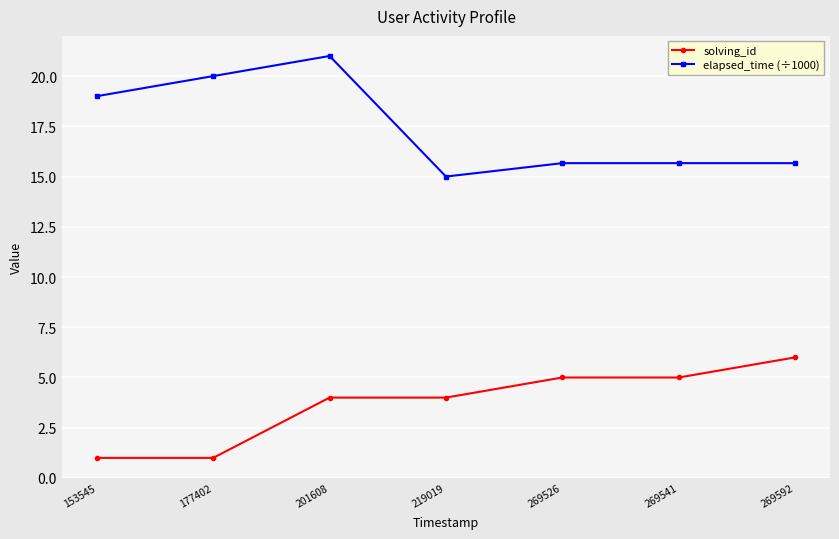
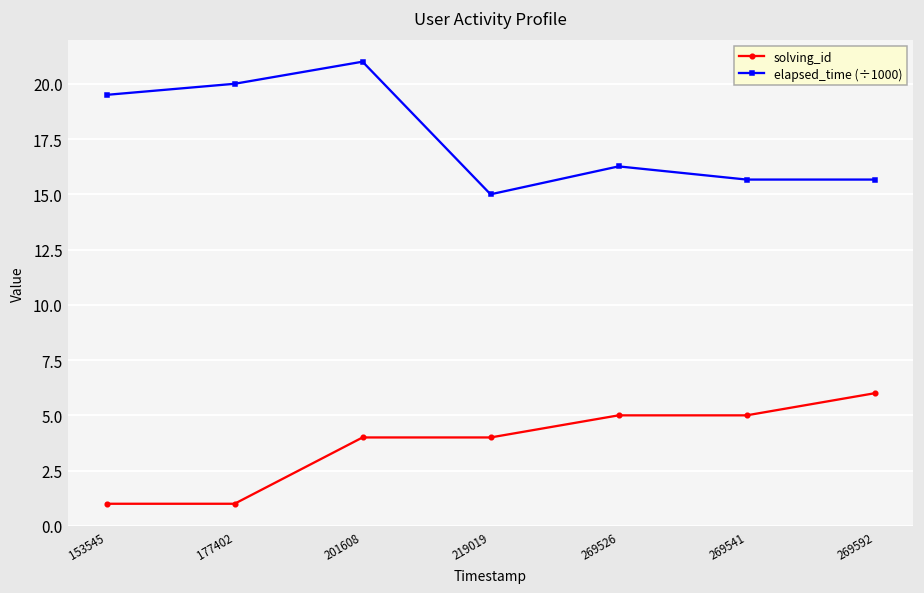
  {
    "solving_id": {
      "153545": 1.0,
      "177402": 1.0,
      "201608": 4.0,
      "219019": 4.0,
      "269526": 5.0,
      "269541": 5.0,
      "269592": 6.0
    },
    "elapsed_time (÷1000)": {
-     "153545": 19.0,
+     "153545": 19.5,
      "177402": 20.0,
      "201608": 21.0,
      "219019": 15.0,
-     "269526": 15.7,
+     "269526": 16.3,
      "269541": 15.7,
      "269592": 15.7
    }
  }
